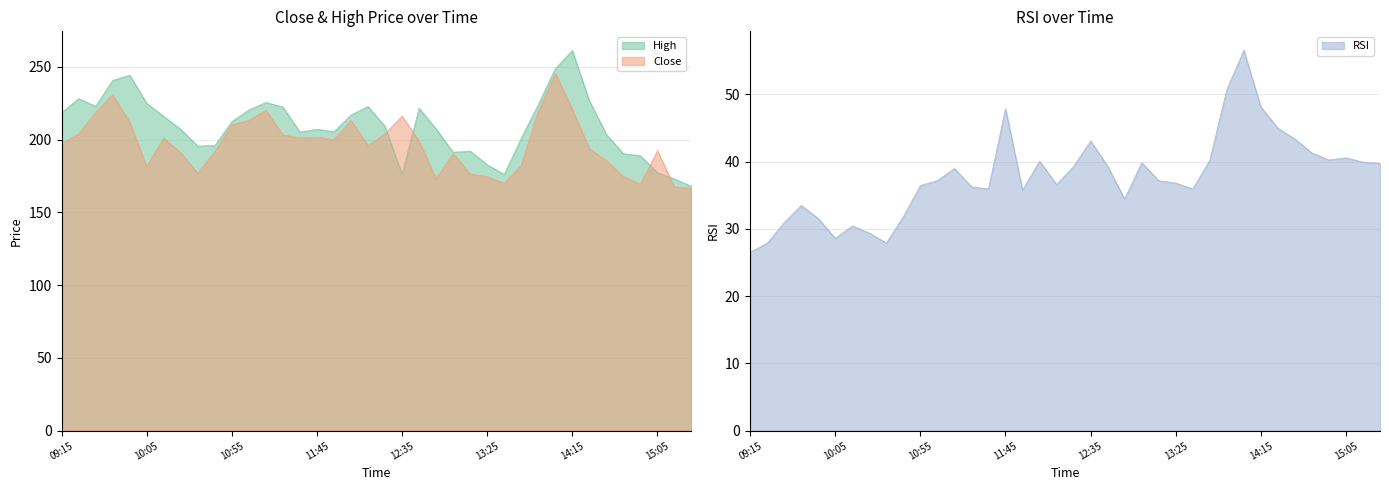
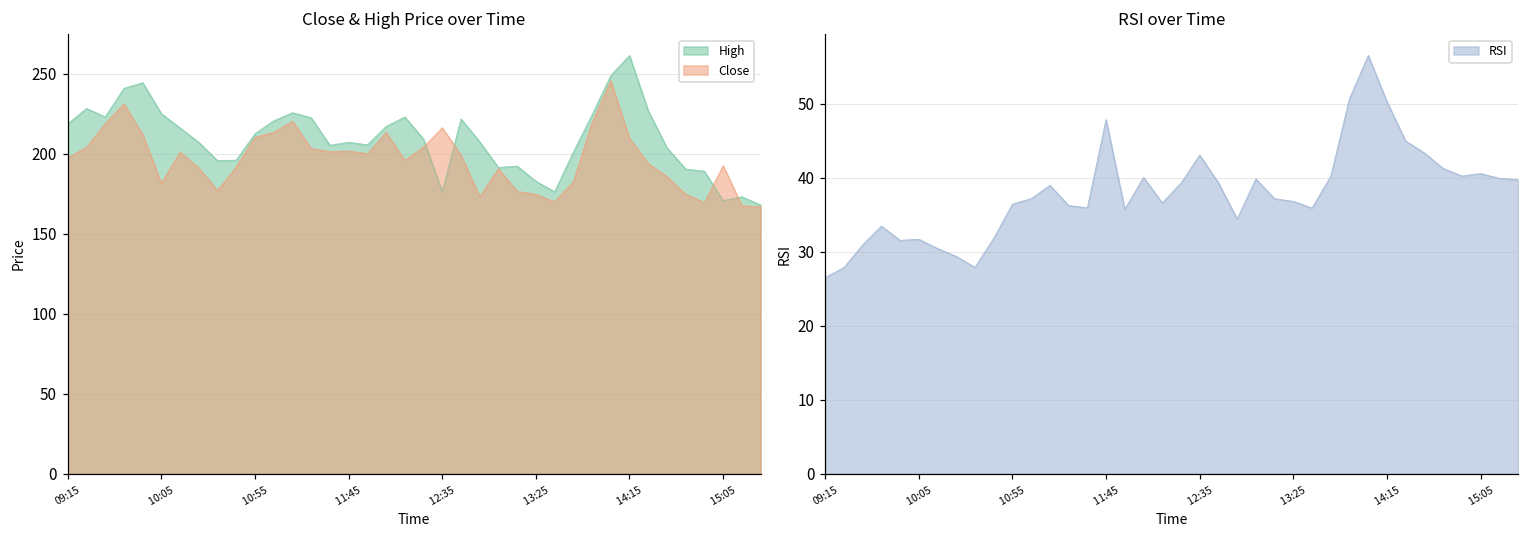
  {
    "Close & High Price over Time": {
      "High": {
        "09:15": 219,
        "10:05": 225,
        "10:55": 213,
        "11:45": 207,
        "12:35": 176,
        "13:25": 183,
        "14:15": 261,
-       "15:05": 177
+       "15:05": 171
      },
      "Close": {
        "09:15": 198,
        "10:05": 182,
        "10:55": 210,
        "11:45": 202,
        "12:35": 216,
        "13:25": 175,
-       "14:15": 221,
+       "14:15": 210,
        "15:05": 193
      }
    },
    "RSI over Time": {
      "09:15": 27,
-     "10:05": 29,
+     "10:05": 32,
      "10:55": 36,
      "11:45": 48,
      "12:35": 43,
      "13:25": 37,
-     "14:15": 48,
+     "14:15": 50,
      "15:05": 41
    }
  }
